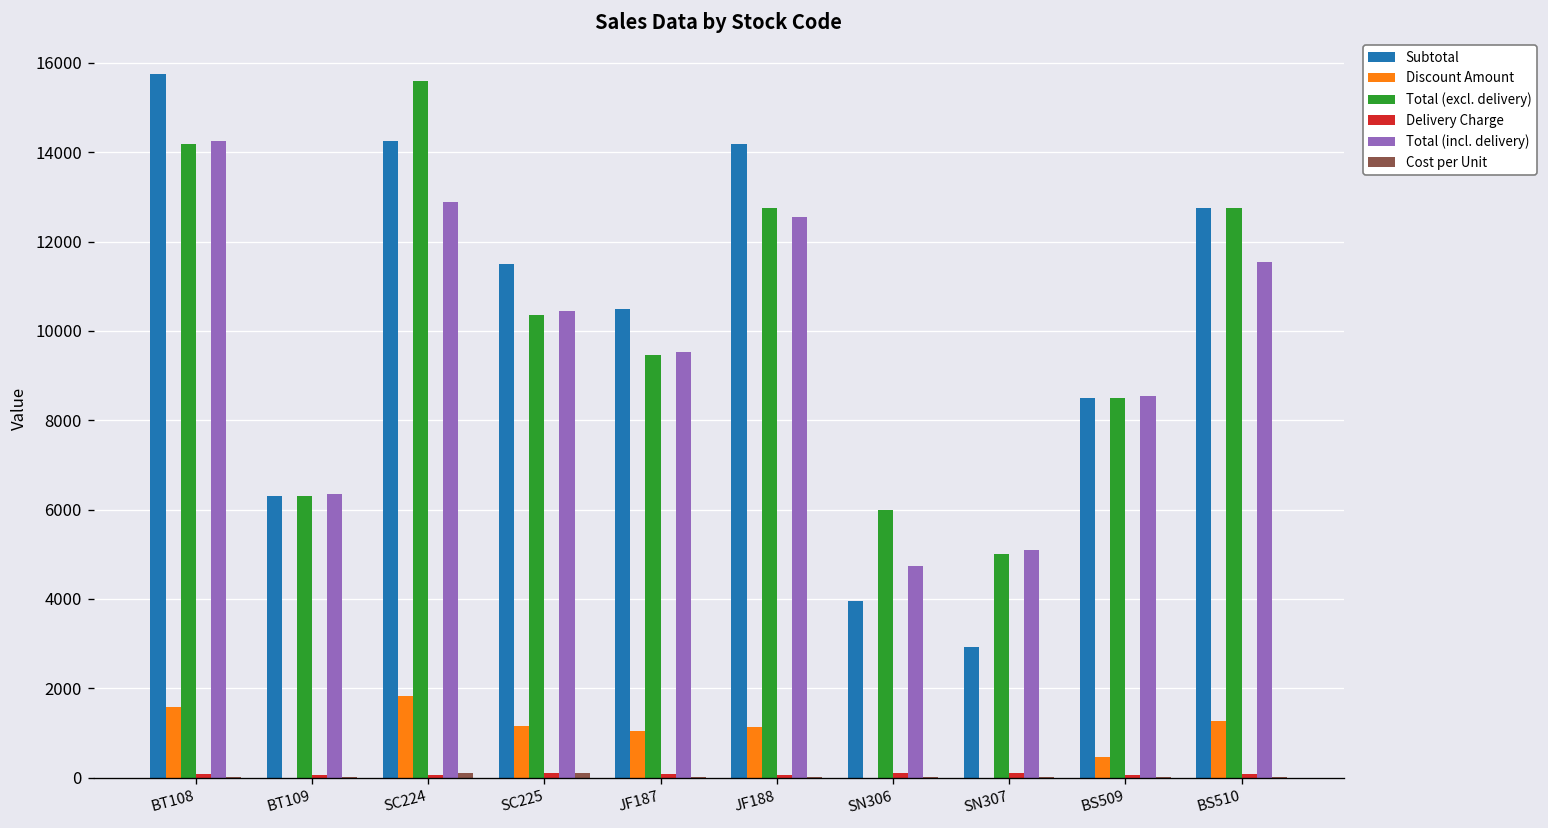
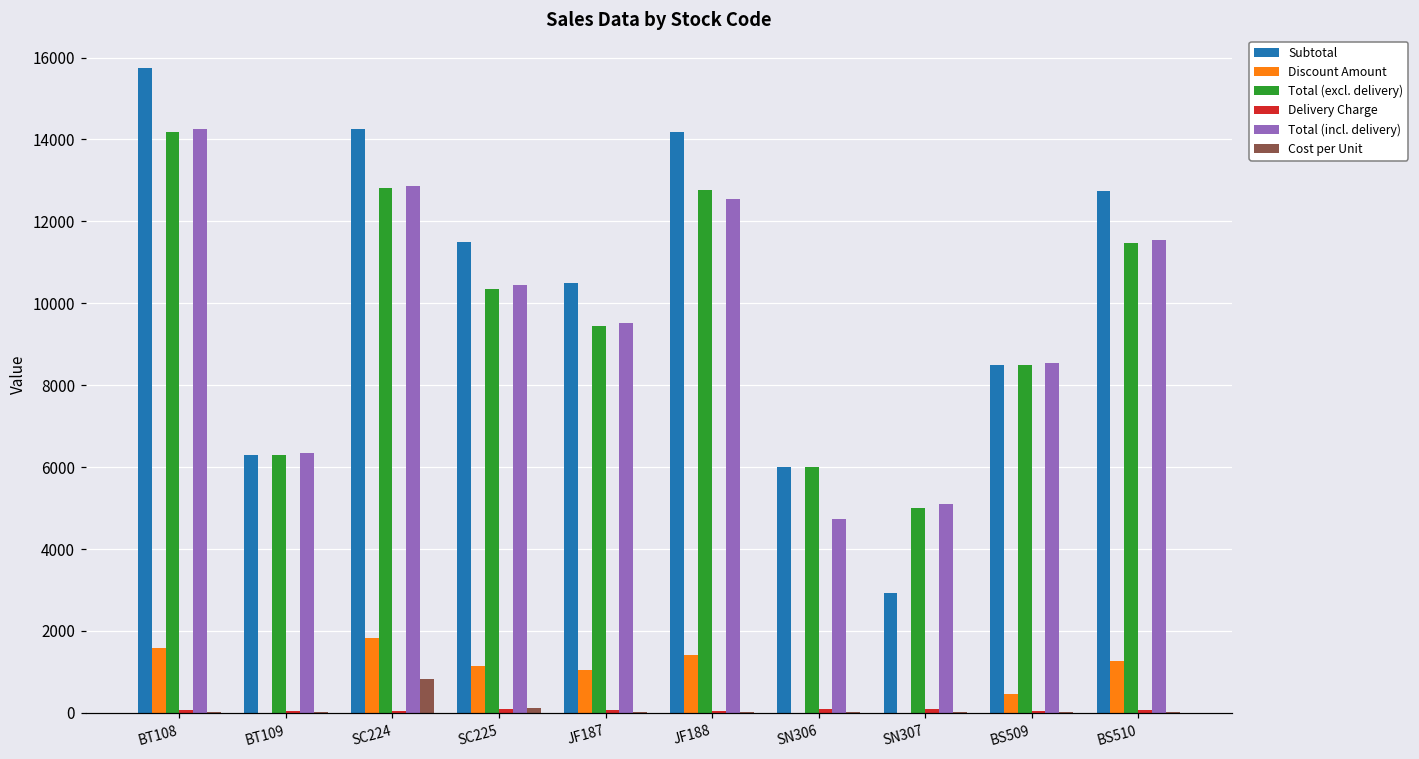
  {
    "Subtotal": {
      "BT108": 15800,
      "BT109": 6300,
      "SC224": 14300,
      "SC225": 11500,
      "JF187": 10500,
      "JF188": 14200,
-     "SN306": 4000,
+     "SN306": 6000,
      "SN307": 2900,
      "BS509": 8500,
      "BS510": 12800
    },
    "Discount Amount": {
      "BT108": 1600,
      "BT109": 0,
      "SC224": 1800,
      "SC225": 1200,
      "JF187": 1100,
-     "JF188": 1100,
+     "JF188": 1400,
      "SN306": 0,
      "SN307": 0,
      "BS509": 500,
      "BS510": 1300
    },
    "Total (excl. delivery)": {
      "BT108": 14200,
      "BT109": 6300,
-     "SC224": 15600,
+     "SC224": 12800,
      "SC225": 10400,
      "JF187": 9500,
      "JF188": 12800,
      "SN306": 6000,
      "SN307": 5000,
      "BS509": 8500,
-     "BS510": 12700
+     "BS510": 11500
    },
    "Delivery Charge": {
      "BT108": 100,
      "SC225": 100,
      "JF187": 100,
      "SN306": 100,
      "SN307": 100,
      "BS510": 100
    },
    "Total (incl. delivery)": {
      "BT108": 14300,
      "BT109": 6400,
      "SC224": 12900,
      "SC225": 10500,
      "JF187": 9500,
      "JF188": 12500,
      "SN306": 4700,
      "SN307": 5100,
      "BS509": 8600,
      "BS510": 11600
    },
    "Cost per Unit": {
-     "SC224": 100,
+     "SC224": 800,
      "SC225": 100
    }
  }
